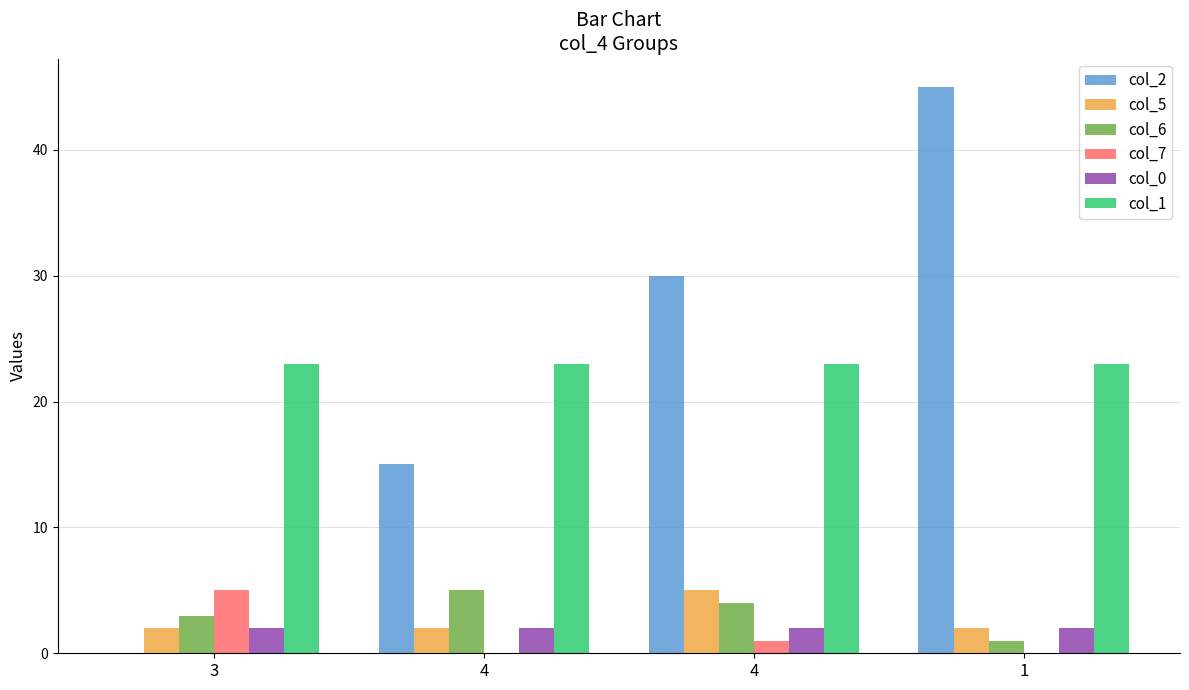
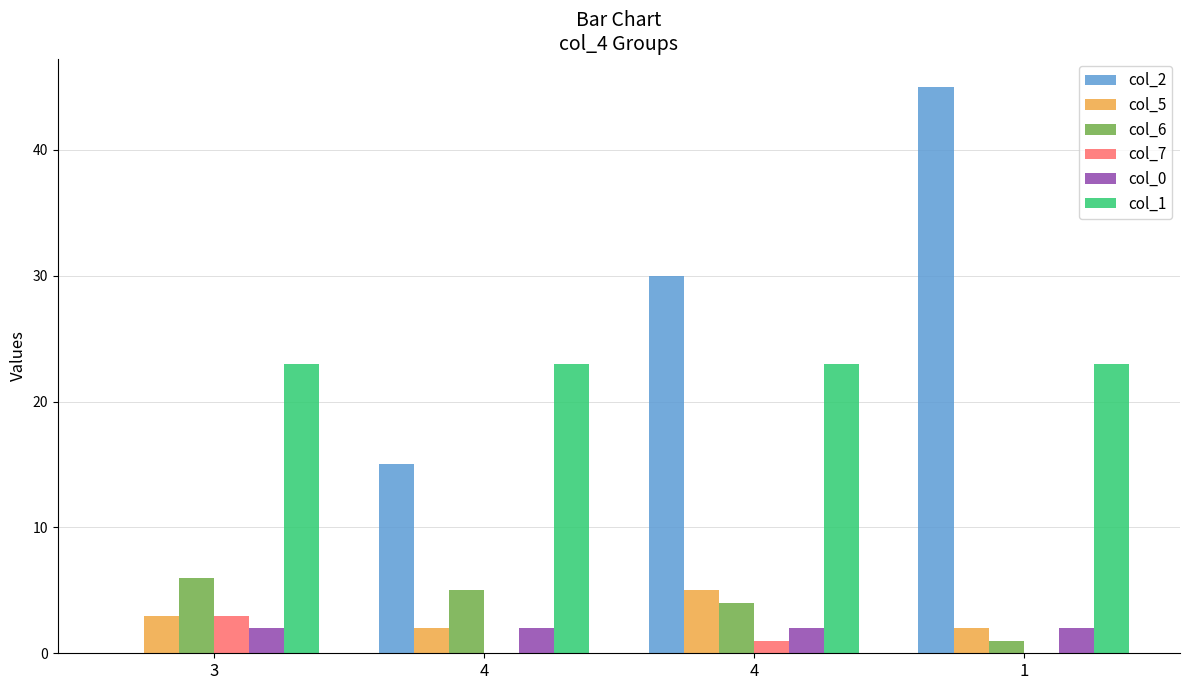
  {
    "col_2": {
      "3": 0,
      "1": 45
    },
    "col_5": {
-     "3": 2,
+     "3": 3,
      "1": 2
    },
    "col_6": {
-     "3": 3,
+     "3": 6,
      "1": 1
    },
    "col_7": {
-     "3": 5,
+     "3": 3,
      "1": 0
    },
    "col_0": {
      "3": 2,
      "1": 2
    },
    "col_1": {
      "3": 23,
      "1": 23
    }
  }
